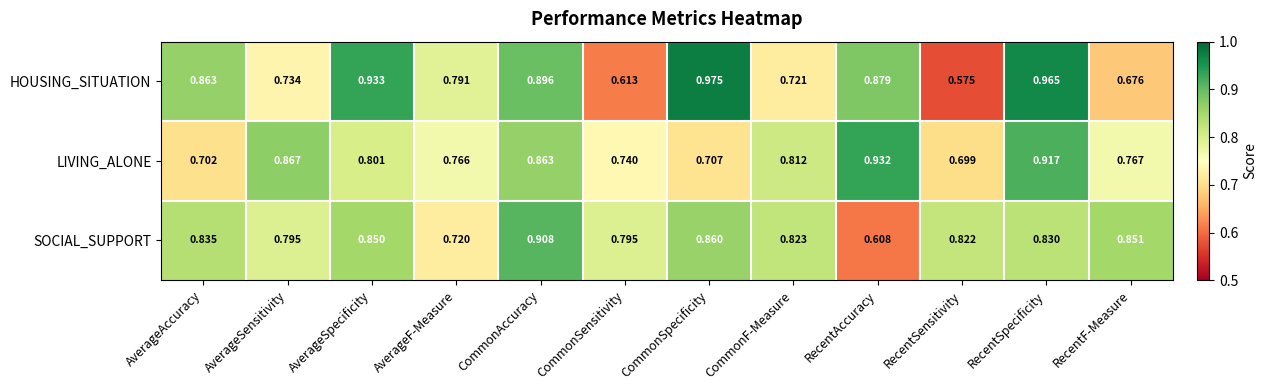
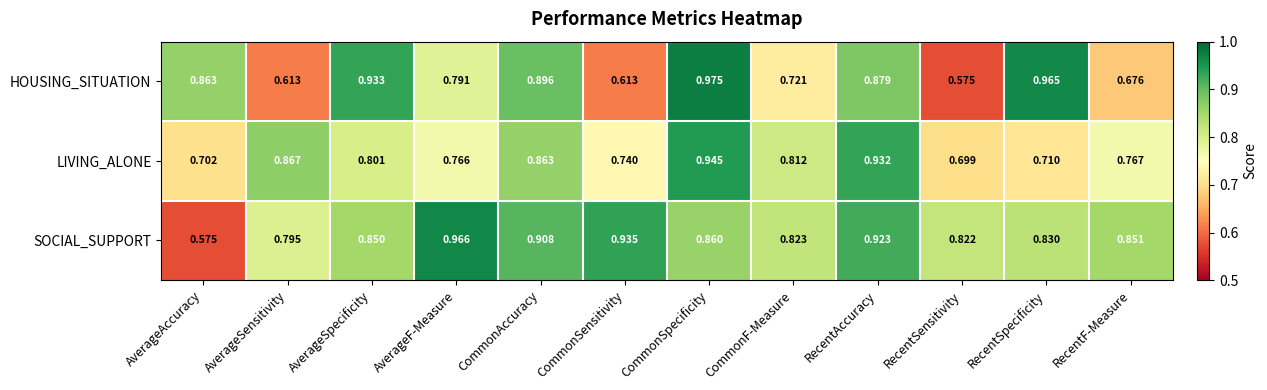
  {
    "HOUSING_SITUATION": {
      "AverageAccuracy": 0.863,
-     "AverageSensitivity": 0.734,
+     "AverageSensitivity": 0.613,
      "AverageSpecificity": 0.933,
      "AverageF-Measure": 0.791,
      "CommonAccuracy": 0.896,
      "CommonSensitivity": 0.613,
      "CommonSpecificity": 0.975,
      "CommonF-Measure": 0.721,
      "RecentAccuracy": 0.879,
      "RecentSensitivity": 0.575,
      "RecentSpecificity": 0.965,
      "RecentF-Measure": 0.676
    },
    "LIVING_ALONE": {
      "AverageAccuracy": 0.702,
      "AverageSensitivity": 0.867,
      "AverageSpecificity": 0.801,
      "AverageF-Measure": 0.766,
      "CommonAccuracy": 0.863,
      "CommonSensitivity": 0.740,
-     "CommonSpecificity": 0.707,
+     "CommonSpecificity": 0.945,
      "CommonF-Measure": 0.812,
      "RecentAccuracy": 0.932,
      "RecentSensitivity": 0.699,
-     "RecentSpecificity": 0.917,
+     "RecentSpecificity": 0.710,
      "RecentF-Measure": 0.767
    },
    "SOCIAL_SUPPORT": {
-     "AverageAccuracy": 0.835,
+     "AverageAccuracy": 0.575,
      "AverageSensitivity": 0.795,
      "AverageSpecificity": 0.850,
-     "AverageF-Measure": 0.720,
+     "AverageF-Measure": 0.966,
      "CommonAccuracy": 0.908,
-     "CommonSensitivity": 0.795,
+     "CommonSensitivity": 0.935,
      "CommonSpecificity": 0.860,
      "CommonF-Measure": 0.823,
-     "RecentAccuracy": 0.608,
+     "RecentAccuracy": 0.923,
      "RecentSensitivity": 0.822,
      "RecentSpecificity": 0.830,
      "RecentF-Measure": 0.851
    }
  }
